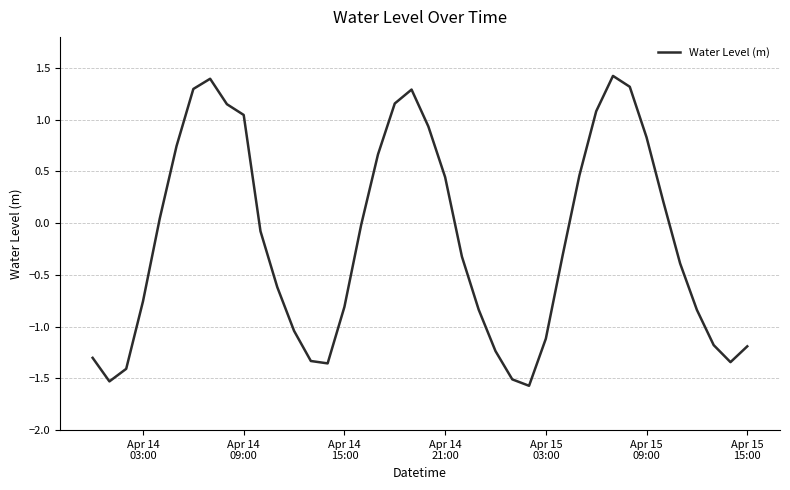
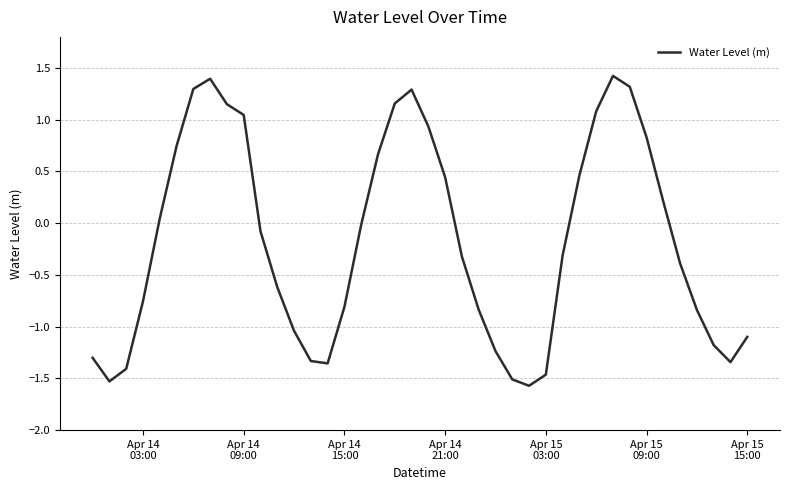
  {
    "Apr 14 03:00": -0.76,
    "Apr 14 09:00": 1.05,
    "Apr 14 15:00": -0.81,
    "Apr 14 21:00": 0.44,
-   "Apr 15 03:00": -1.12,
+   "Apr 15 03:00": -1.46,
    "Apr 15 09:00": 0.83,
-   "Apr 15 15:00": -1.19
+   "Apr 15 15:00": -1.10
  }
